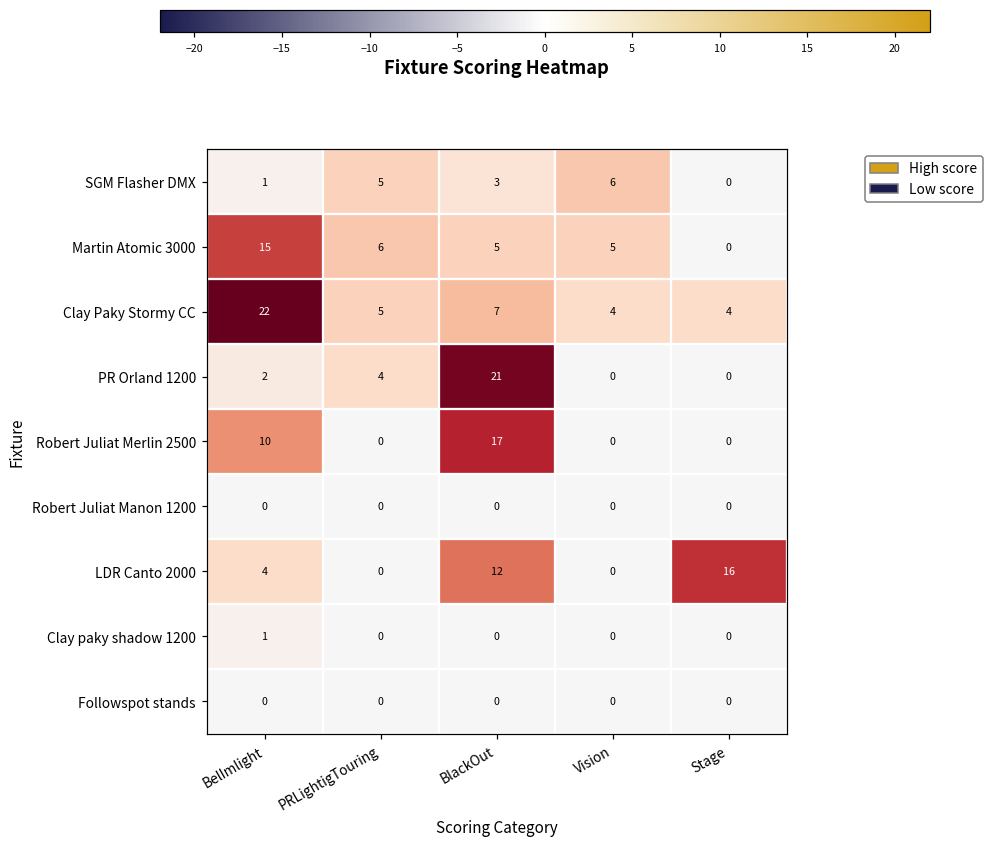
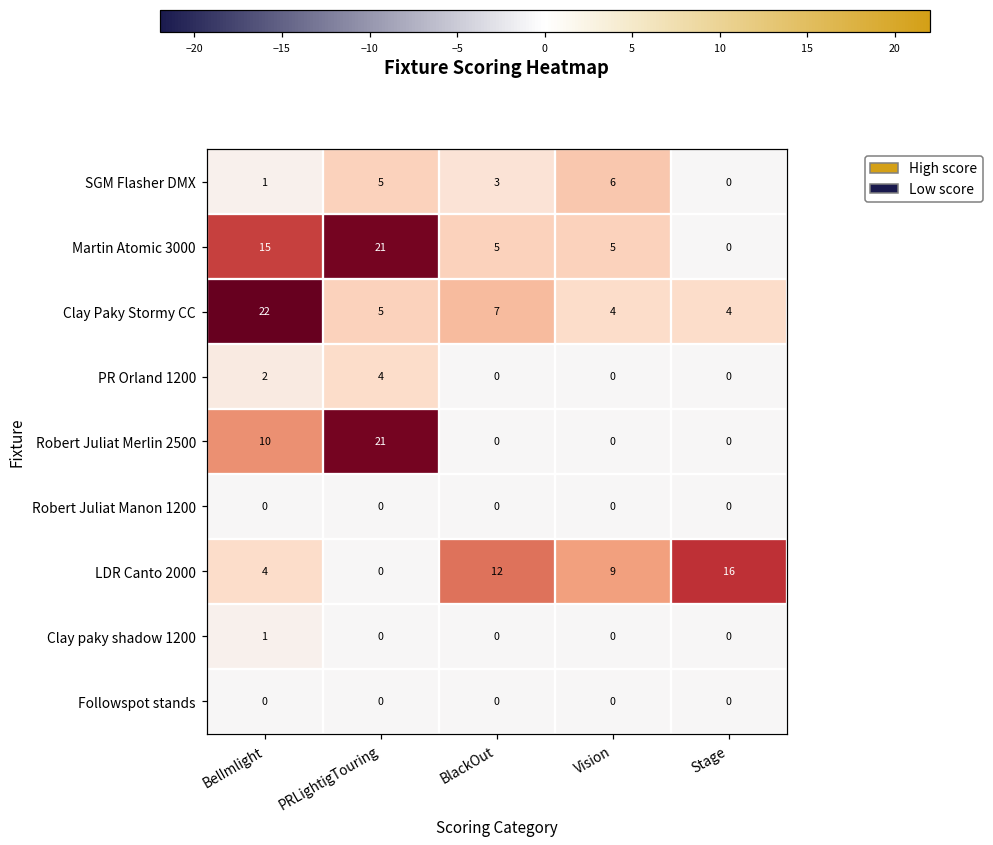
  {
    "SGM Flasher DMX": {
      "BelImlight": 1,
      "PRLightigTouring": 5,
      "BlackOut": 3,
      "Vision": 6,
      "Stage": 0
    },
    "Martin Atomic 3000": {
      "BelImlight": 15,
-     "PRLightigTouring": 6,
+     "PRLightigTouring": 21,
      "BlackOut": 5,
      "Vision": 5,
      "Stage": 0
    },
    "Clay Paky Stormy CC": {
      "BelImlight": 22,
      "PRLightigTouring": 5,
      "BlackOut": 7,
      "Vision": 4,
      "Stage": 4
    },
    "PR Orland 1200": {
      "BelImlight": 2,
      "PRLightigTouring": 4,
-     "BlackOut": 21,
+     "BlackOut": 0,
      "Vision": 0,
      "Stage": 0
    },
    "Robert Juliat Merlin 2500": {
      "BelImlight": 10,
-     "PRLightigTouring": 0,
-     "BlackOut": 17,
+     "PRLightigTouring": 21,
+     "BlackOut": 0,
      "Vision": 0,
      "Stage": 0
    },
    "Robert Juliat Manon 1200": {
      "BelImlight": 0,
      "PRLightigTouring": 0,
      "BlackOut": 0,
      "Vision": 0,
      "Stage": 0
    },
    "LDR Canto 2000": {
      "BelImlight": 4,
      "PRLightigTouring": 0,
      "BlackOut": 12,
-     "Vision": 0,
+     "Vision": 9,
      "Stage": 16
    },
    "Clay paky shadow 1200": {
      "BelImlight": 1,
      "PRLightigTouring": 0,
      "BlackOut": 0,
      "Vision": 0,
      "Stage": 0
    },
    "Followspot stands": {
      "BelImlight": 0,
      "PRLightigTouring": 0,
      "BlackOut": 0,
      "Vision": 0,
      "Stage": 0
    }
  }
